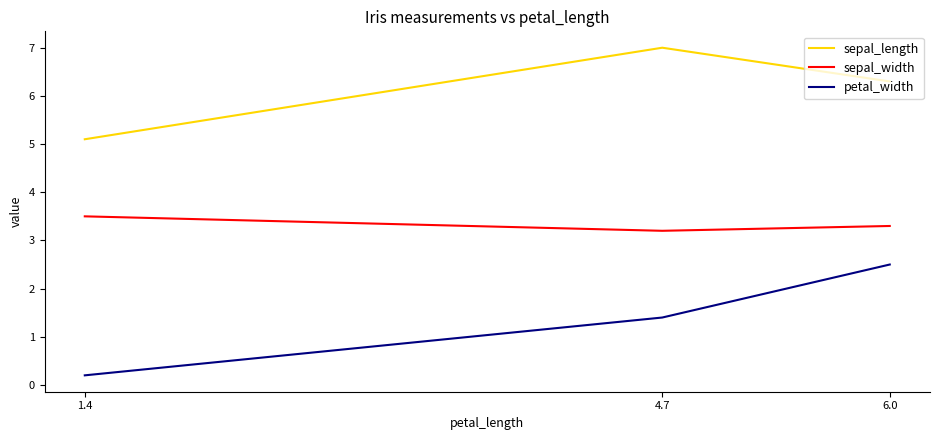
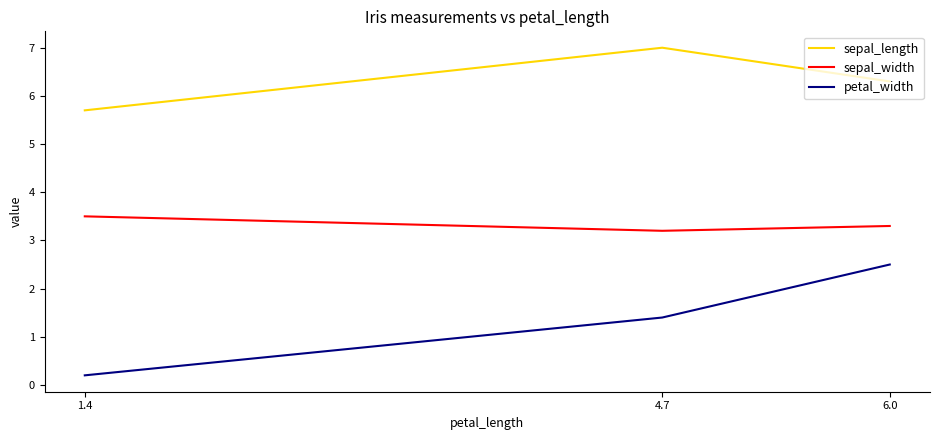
  {
    "sepal_length": {
-     "1.4": 5.1,
+     "1.4": 5.7,
      "4.7": 7.0
    },
    "sepal_width": {
      "1.4": 3.5,
      "4.7": 3.2,
      "6.0": 3.3
    },
    "petal_width": {
      "1.4": 0.2,
      "4.7": 1.4,
      "6.0": 2.5
    }
  }
